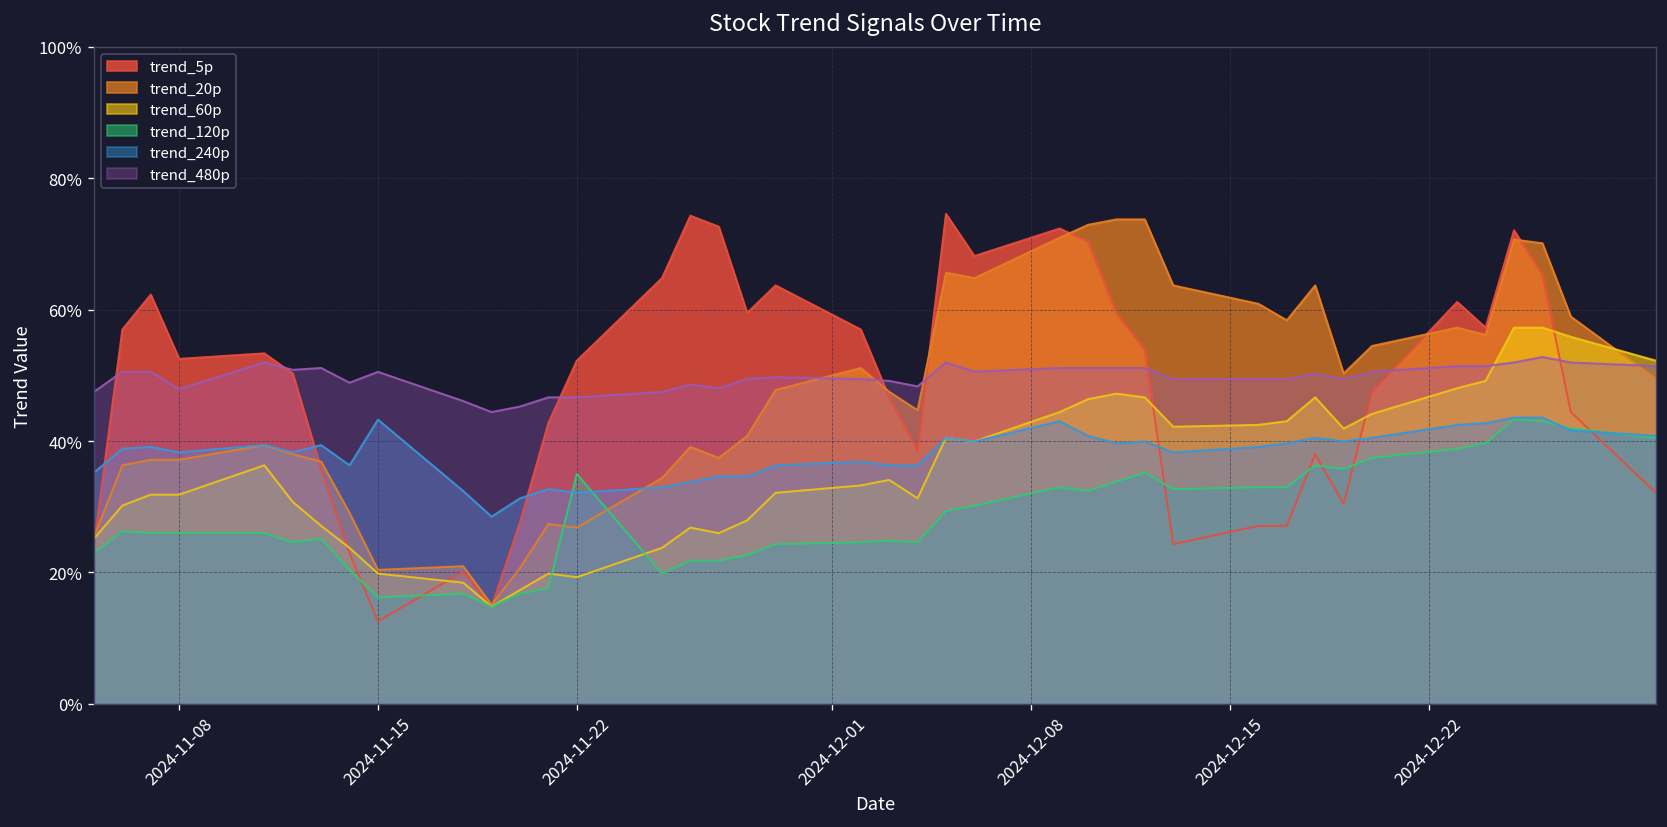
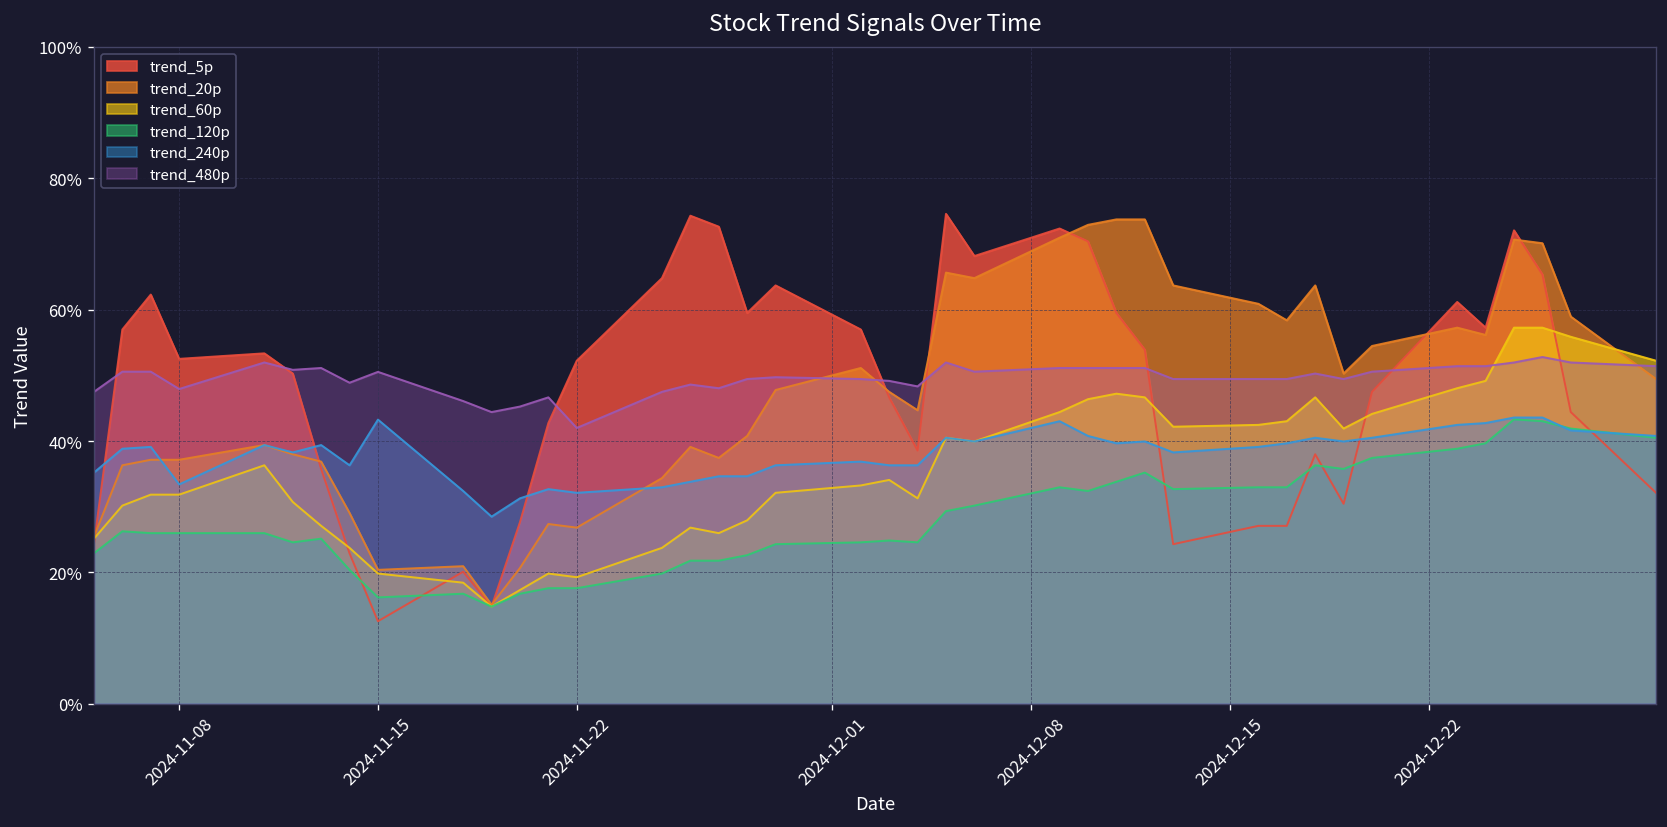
  {
    "trend_120p": {
      "2024-11-08": "26%",
      "2024-11-15": "16%",
-     "2024-11-22": "35%"
+     "2024-11-22": "18%"
    },
    "trend_240p": {
-     "2024-11-08": "38%",
+     "2024-11-08": "33%",
      "2024-11-15": "43%",
      "2024-11-22": "32%"
    },
    "trend_480p": {
      "2024-11-08": "48%",
      "2024-11-15": "51%",
-     "2024-11-22": "47%"
+     "2024-11-22": "42%"
    }
  }
